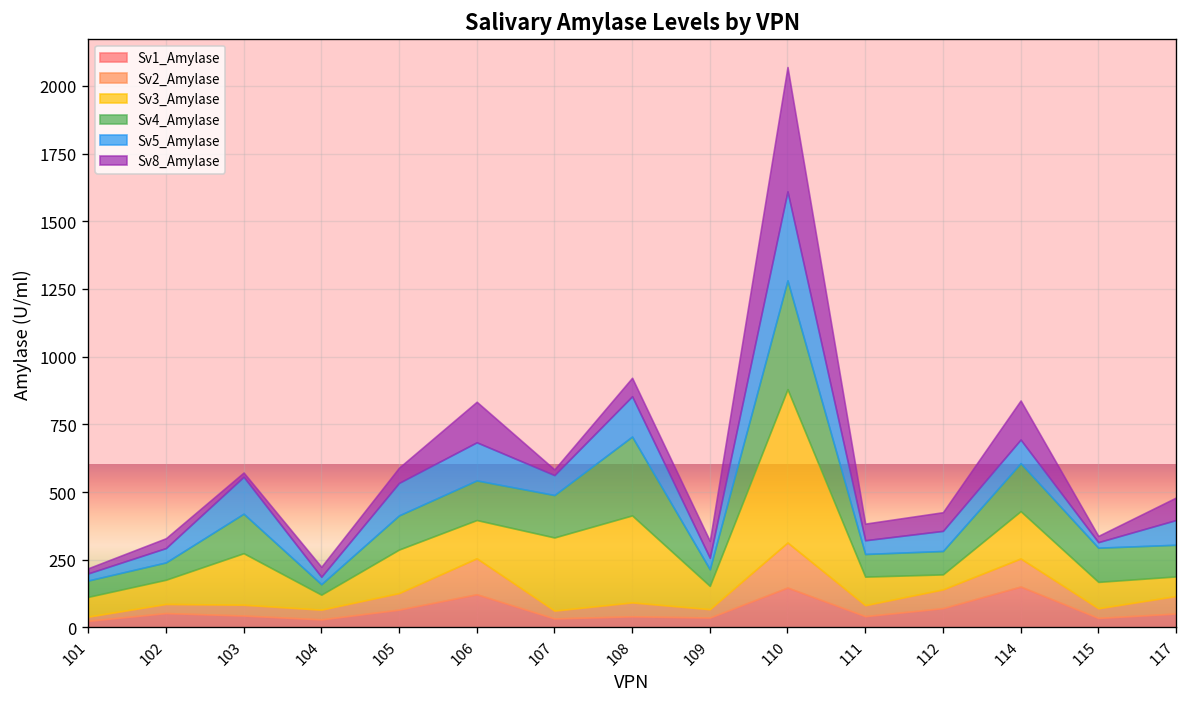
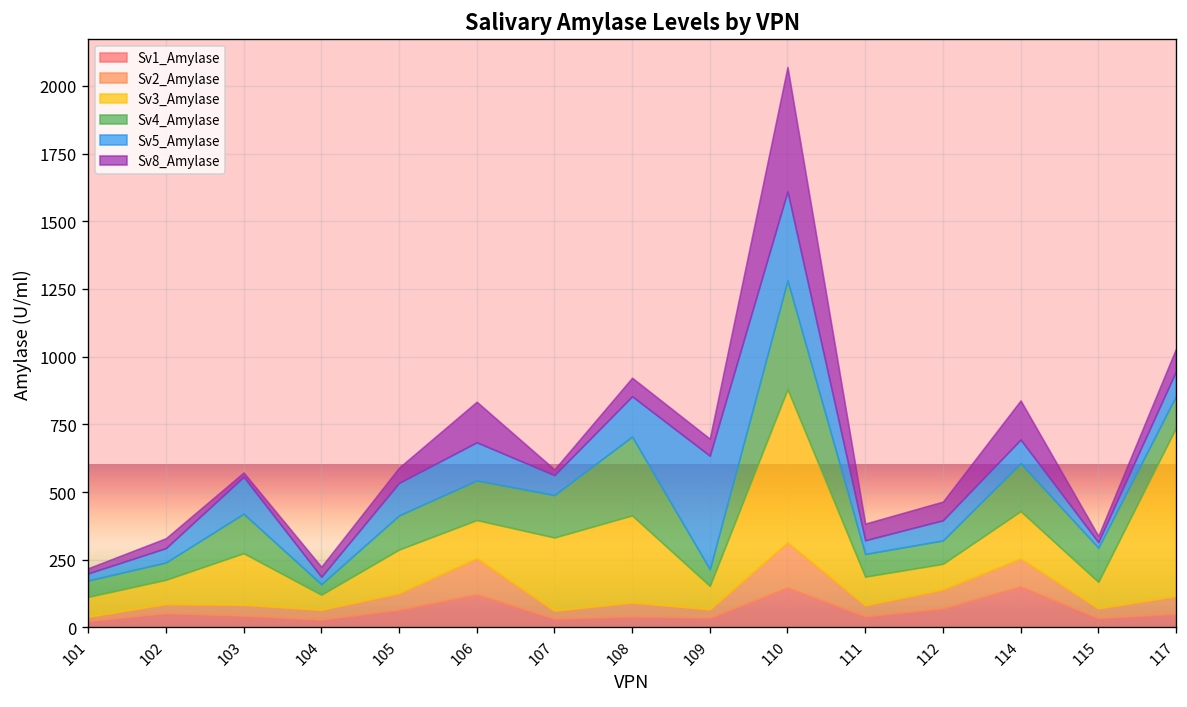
  {
    "Sv3_Amylase": {
      "101": 70,
      "102": 90,
      "103": 190,
      "104": 60,
      "105": 160,
      "106": 140,
      "107": 270,
      "108": 320,
      "109": 90,
      "110": 570,
      "111": 110,
-     "112": 60,
+     "112": 90,
      "114": 170,
      "115": 100,
-     "117": 70
+     "117": 620
    },
    "Sv4_Amylase": {
      "101": 60,
      "102": 60,
      "103": 150,
      "104": 40,
      "105": 130,
      "106": 150,
      "107": 160,
      "108": 290,
      "109": 60,
      "110": 400,
      "111": 80,
      "112": 90,
      "114": 180,
      "115": 130,
      "117": 120
    },
    "Sv5_Amylase": {
      "101": 30,
      "102": 50,
      "103": 140,
      "104": 30,
      "105": 120,
      "106": 140,
      "107": 70,
      "108": 150,
-     "109": 40,
+     "109": 420,
      "110": 330,
      "111": 50,
      "112": 70,
      "114": 90,
      "115": 20,
      "117": 90
    },
    "Sv8_Amylase": {
      "101": 20,
      "102": 40,
      "103": 20,
      "104": 40,
      "105": 60,
      "106": 150,
      "107": 20,
      "108": 70,
      "109": 60,
      "110": 460,
      "111": 60,
      "112": 70,
      "114": 140,
      "115": 20,
      "117": 80
    }
  }
